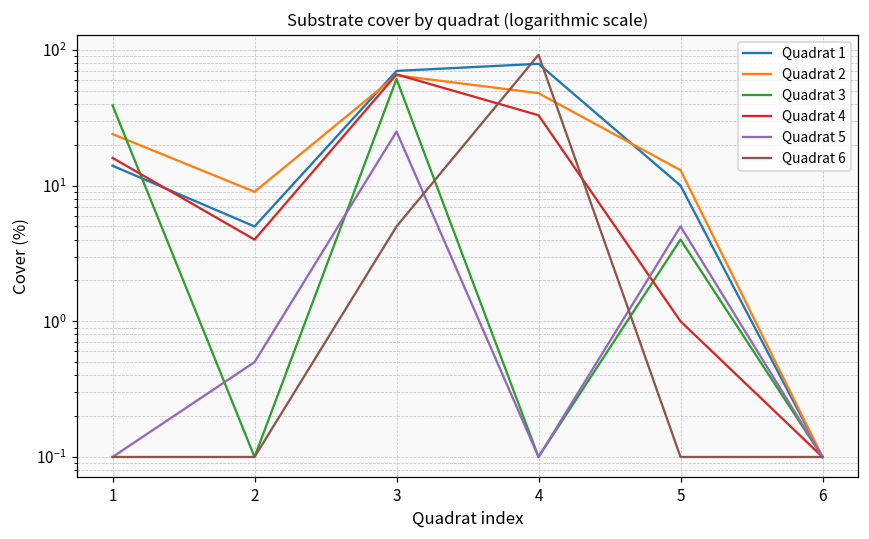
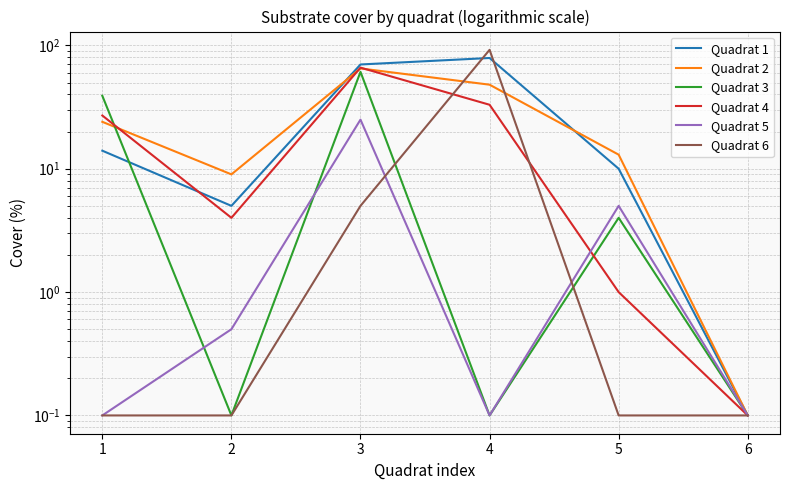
  {
    "Quadrat 1": {
      "1": 14,
      "2": 5,
      "3": 70,
      "4": 80,
      "5": 10
    },
    "Quadrat 2": {
      "1": 24,
      "2": 9,
      "4": 48,
      "5": 13
    },
    "Quadrat 3": {
      "1": 39,
      "3": 60,
      "5": 4
    },
    "Quadrat 4": {
-     "1": 16,
+     "1": 27,
      "2": 4,
      "4": 33,
      "5": 1
    },
    "Quadrat 5": {
      "2": 0.50,
      "3": 25,
      "5": 5
    },
    "Quadrat 6": {
      "3": 5,
      "4": 90,
      "5": 0.10
    }
  }
